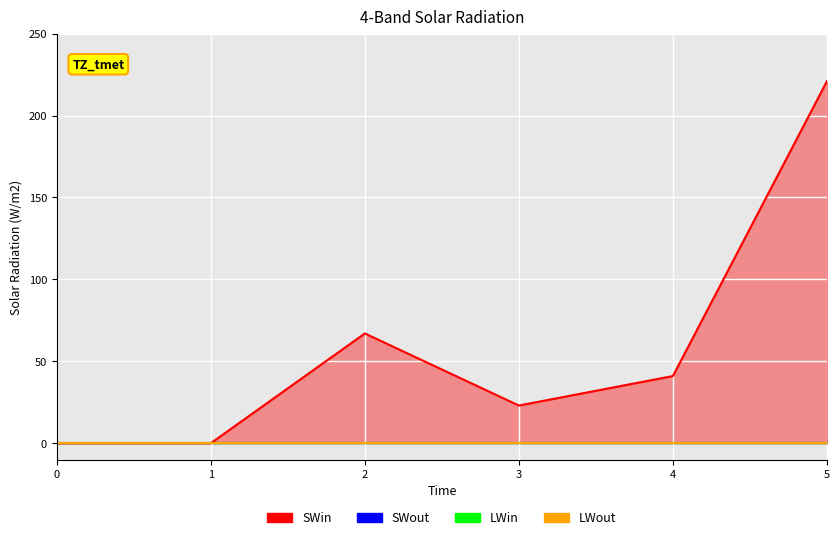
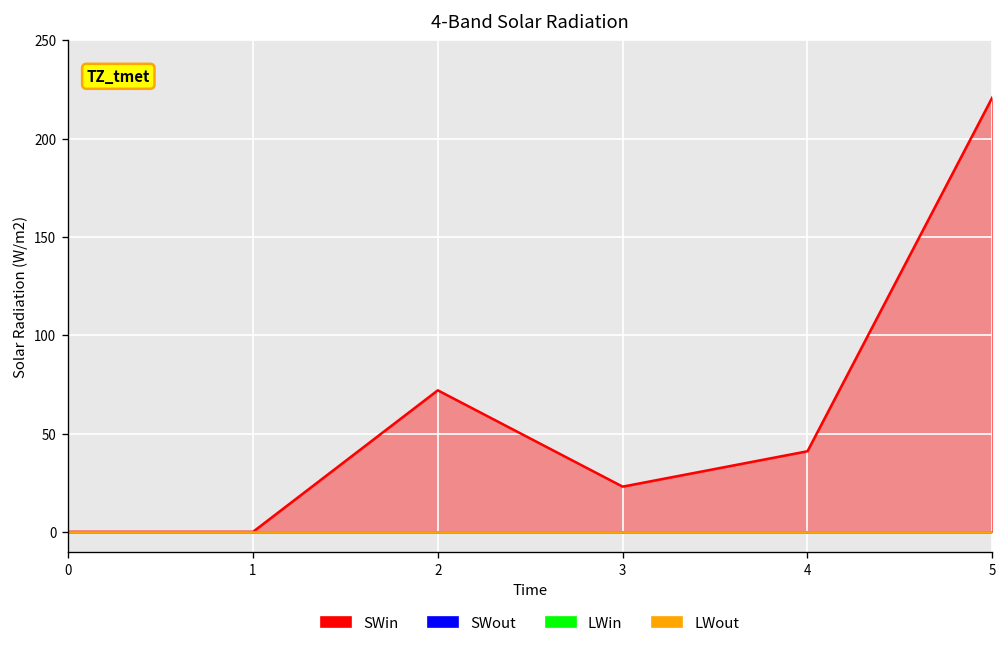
  {
    "SWin": {
-     "2": 67,
+     "2": 72,
      "3": 23,
      "4": 41,
      "5": 221
    },
    "LWout": {
      "2": 0,
      "3": 0,
      "4": 0,
      "5": 0
    }
  }
